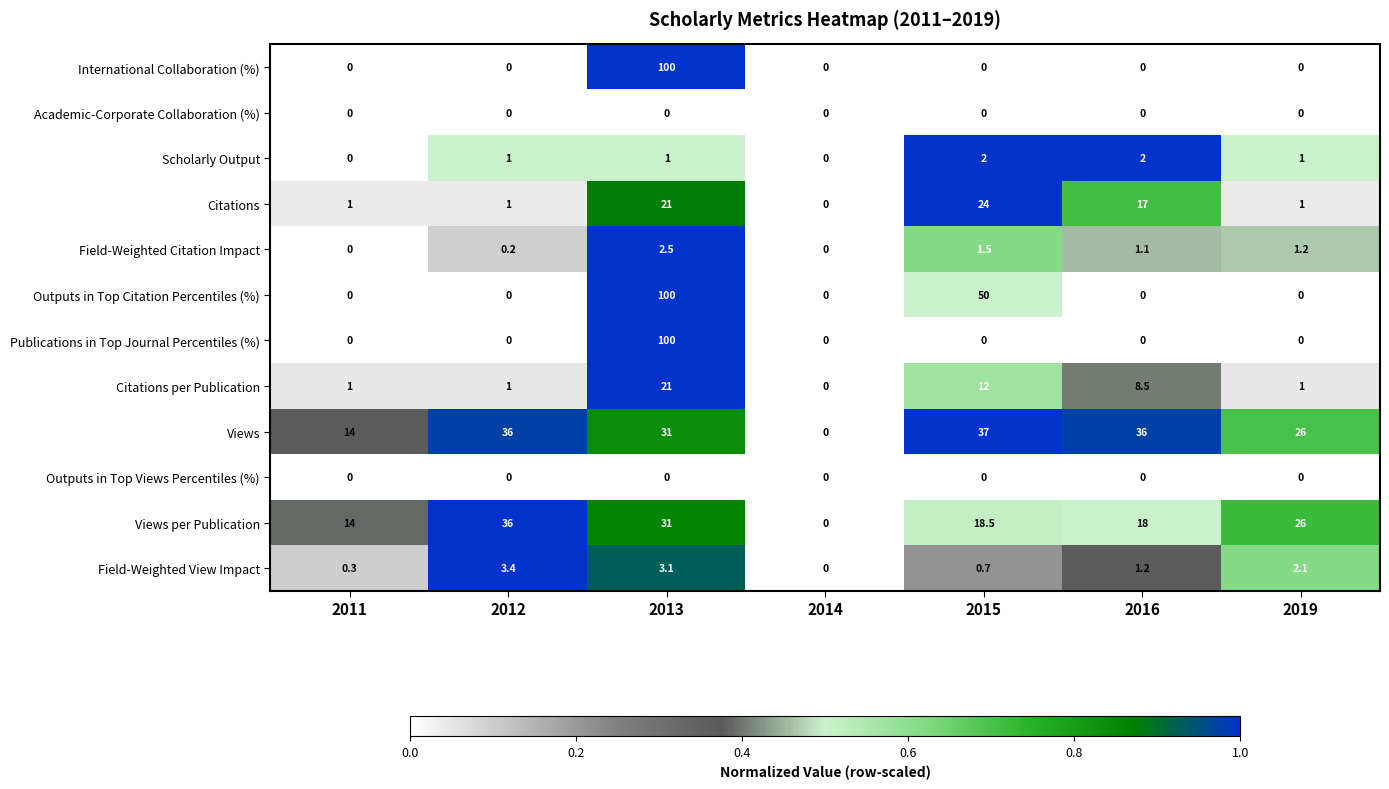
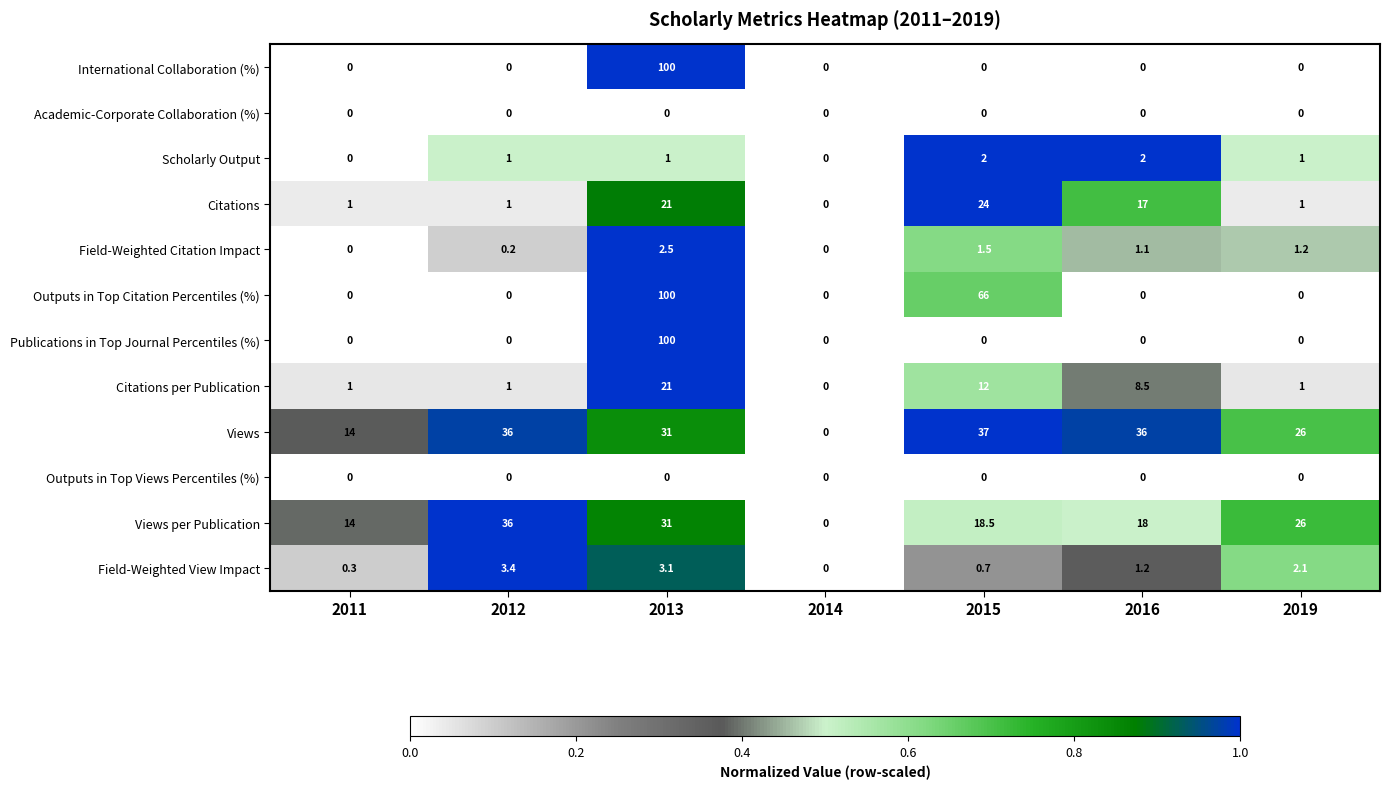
  {
    "International Collaboration (%)": {
      "2011": 0,
      "2012": 0,
      "2013": 100,
      "2014": 0,
      "2015": 0,
      "2016": 0,
      "2019": 0
    },
    "Academic-Corporate Collaboration (%)": {
      "2011": 0,
      "2012": 0,
      "2013": 0,
      "2014": 0,
      "2015": 0,
      "2016": 0,
      "2019": 0
    },
    "Scholarly Output": {
      "2011": 0,
      "2012": 1,
      "2013": 1,
      "2014": 0,
      "2015": 2,
      "2016": 2,
      "2019": 1
    },
    "Citations": {
      "2011": 1,
      "2012": 1,
      "2013": 21,
      "2014": 0,
      "2015": 24,
      "2016": 17,
      "2019": 1
    },
    "Field-Weighted Citation Impact": {
      "2011": 0,
      "2012": 0.2,
      "2013": 2.5,
      "2014": 0,
      "2015": 1.5,
      "2016": 1.1,
      "2019": 1.2
    },
    "Outputs in Top Citation Percentiles (%)": {
      "2011": 0,
      "2012": 0,
      "2013": 100,
      "2014": 0,
-     "2015": 50,
+     "2015": 66,
      "2016": 0,
      "2019": 0
    },
    "Publications in Top Journal Percentiles (%)": {
      "2011": 0,
      "2012": 0,
      "2013": 100,
      "2014": 0,
      "2015": 0,
      "2016": 0,
      "2019": 0
    },
    "Citations per Publication": {
      "2011": 1,
      "2012": 1,
      "2013": 21,
      "2014": 0,
      "2015": 12,
      "2016": 8.5,
      "2019": 1
    },
    "Views": {
      "2011": 14,
      "2012": 36,
      "2013": 31,
      "2014": 0,
      "2015": 37,
      "2016": 36,
      "2019": 26
    },
    "Outputs in Top Views Percentiles (%)": {
      "2011": 0,
      "2012": 0,
      "2013": 0,
      "2014": 0,
      "2015": 0,
      "2016": 0,
      "2019": 0
    },
    "Views per Publication": {
      "2011": 14,
      "2012": 36,
      "2013": 31,
      "2014": 0,
      "2015": 18.5,
      "2016": 18,
      "2019": 26
    },
    "Field-Weighted View Impact": {
      "2011": 0.3,
      "2012": 3.4,
      "2013": 3.1,
      "2014": 0,
      "2015": 0.7,
      "2016": 1.2,
      "2019": 2.1
    }
  }
